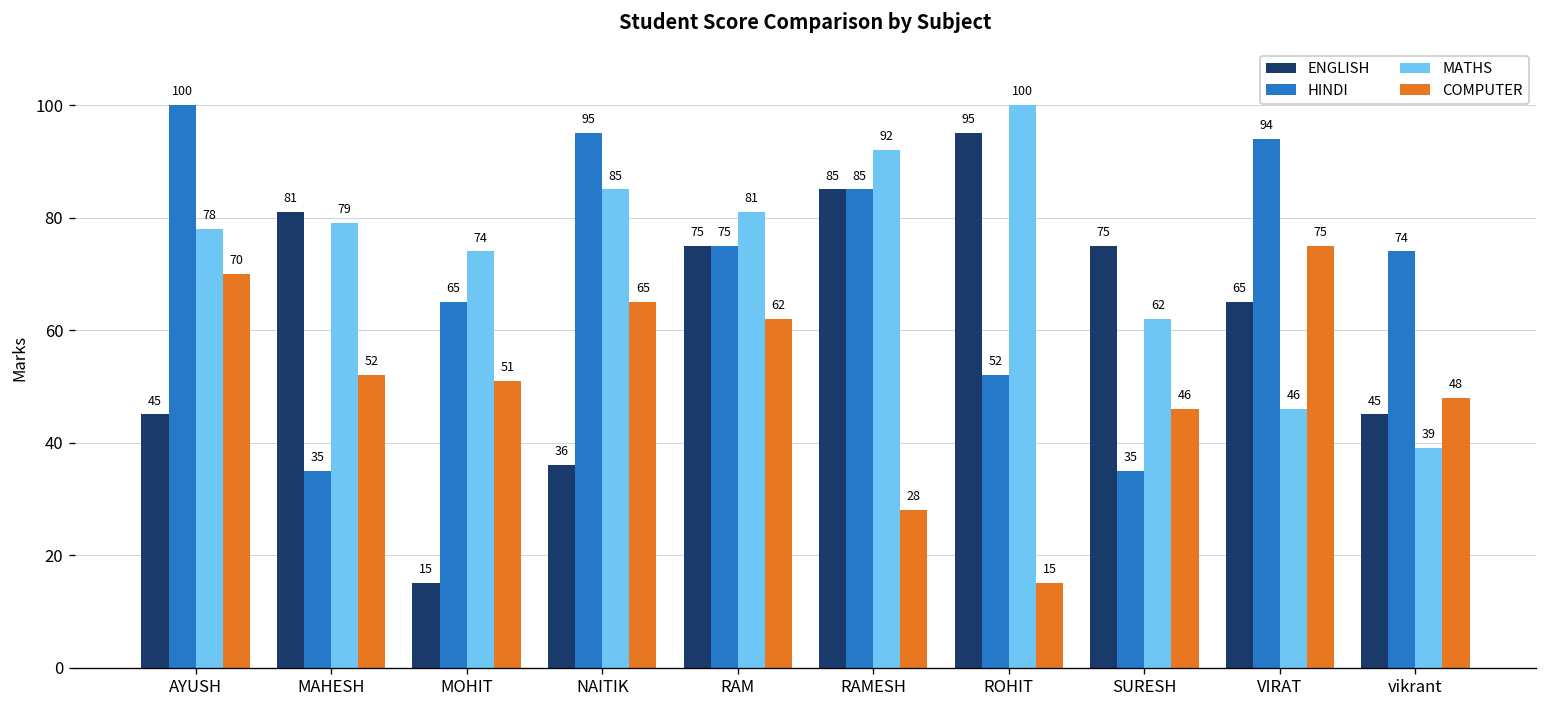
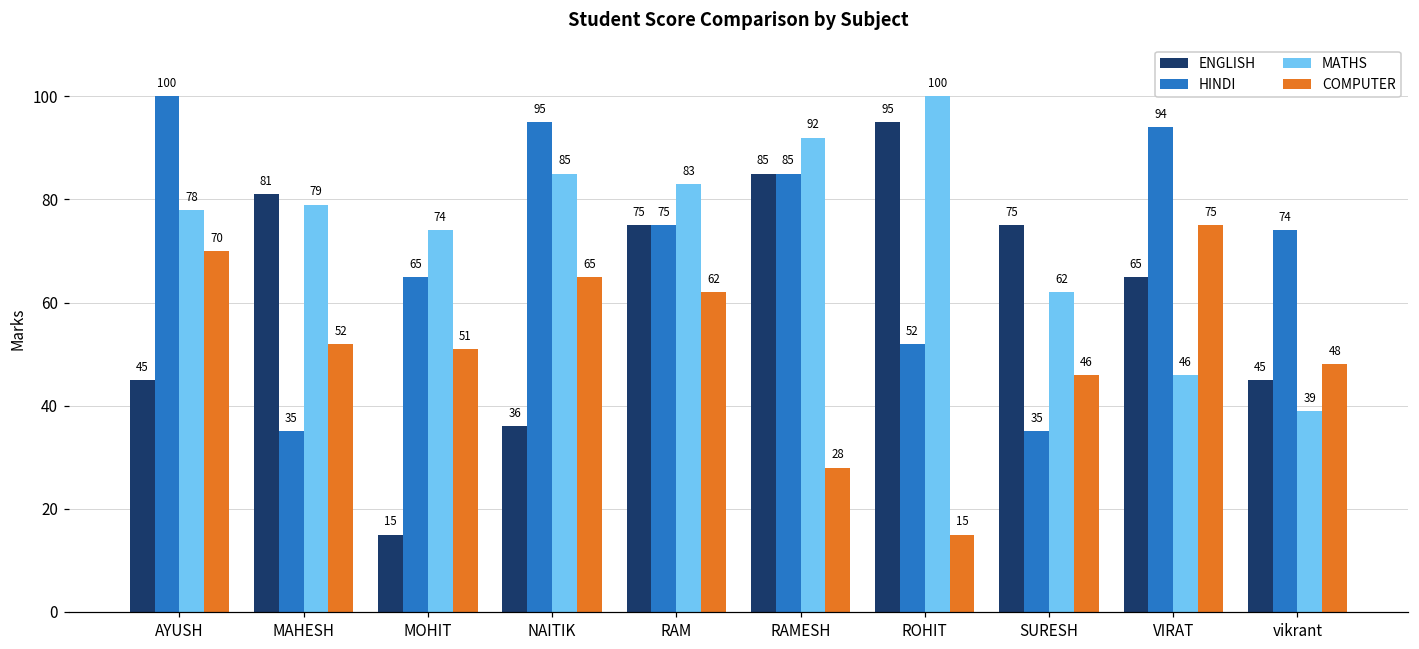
  {
    "ENGLISH": {
      "AYUSH": 45,
      "MAHESH": 81,
      "MOHIT": 15,
      "NAITIK": 36,
      "RAM": 75,
      "RAMESH": 85,
      "ROHIT": 95,
      "SURESH": 75,
      "VIRAT": 65,
      "vikrant": 45
    },
    "HINDI": {
      "AYUSH": 100,
      "MAHESH": 35,
      "MOHIT": 65,
      "NAITIK": 95,
      "RAM": 75,
      "RAMESH": 85,
      "ROHIT": 52,
      "SURESH": 35,
      "VIRAT": 94,
      "vikrant": 74
    },
    "MATHS": {
      "AYUSH": 78,
      "MAHESH": 79,
      "MOHIT": 74,
      "NAITIK": 85,
-     "RAM": 81,
+     "RAM": 83,
      "RAMESH": 92,
      "ROHIT": 100,
      "SURESH": 62,
      "VIRAT": 46,
      "vikrant": 39
    },
    "COMPUTER": {
      "AYUSH": 70,
      "MAHESH": 52,
      "MOHIT": 51,
      "NAITIK": 65,
      "RAM": 62,
      "RAMESH": 28,
      "ROHIT": 15,
      "SURESH": 46,
      "VIRAT": 75,
      "vikrant": 48
    }
  }
